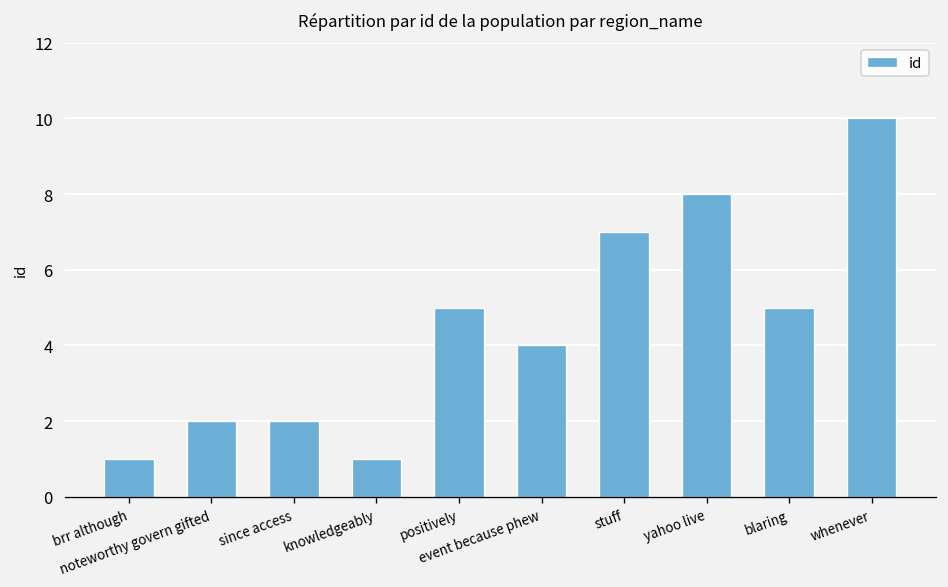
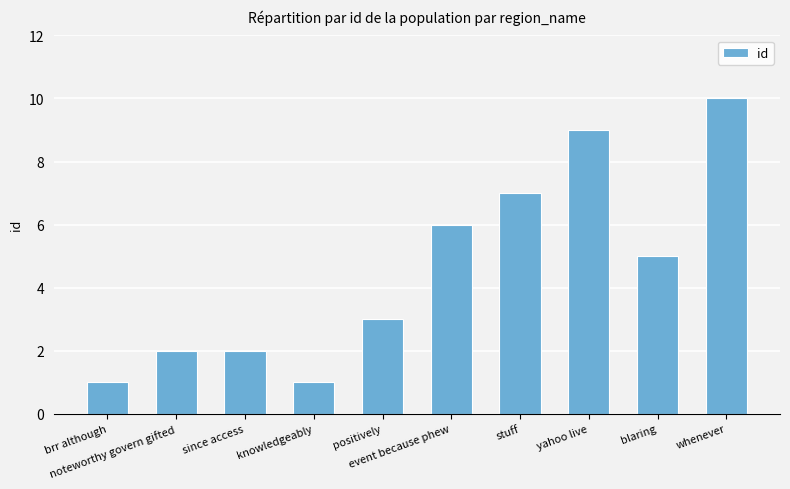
  {
    "brr although": 1,
    "noteworthy govern gifted": 2,
    "since access": 2,
    "knowledgeably": 1,
-   "positively": 5,
-   "event because phew": 4,
+   "positively": 3,
+   "event because phew": 6,
    "stuff": 7,
-   "yahoo live": 8,
+   "yahoo live": 9,
    "blaring": 5,
    "whenever": 10
  }
